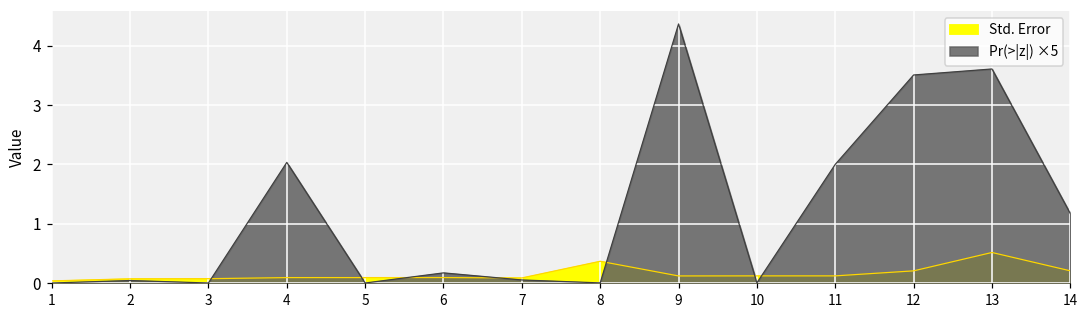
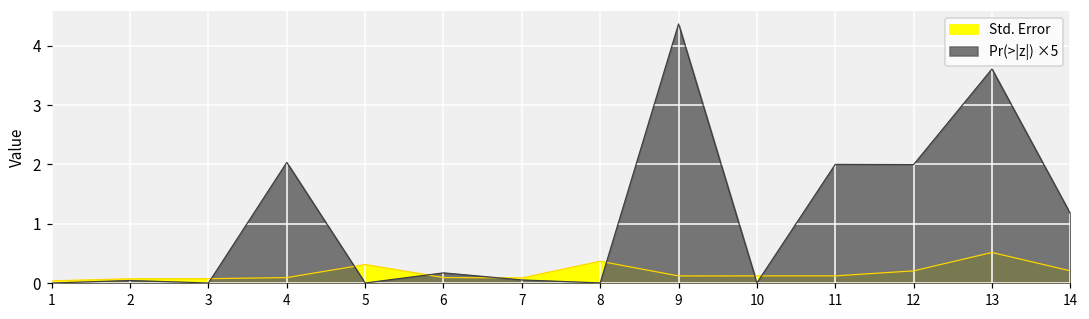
  {
    "Std. Error": {
      "3": 0.1,
      "4": 0.1,
-     "5": 0.1,
+     "5": 0.3,
      "6": 0.1,
      "8": 0.4,
      "9": 0.1,
      "10": 0.1,
      "11": 0.1,
      "12": 0.2,
      "13": 0.5,
      "14": 0.2
    },
    "Pr(>|z|) ×5": {
      "3": 0.0,
      "4": 2.0,
      "5": 0.0,
      "6": 0.2,
      "8": 0.0,
      "9": 4.4,
      "10": 0.0,
      "11": 2.0,
-     "12": 3.5,
+     "12": 2.0,
      "13": 3.6,
      "14": 1.2
    }
  }
